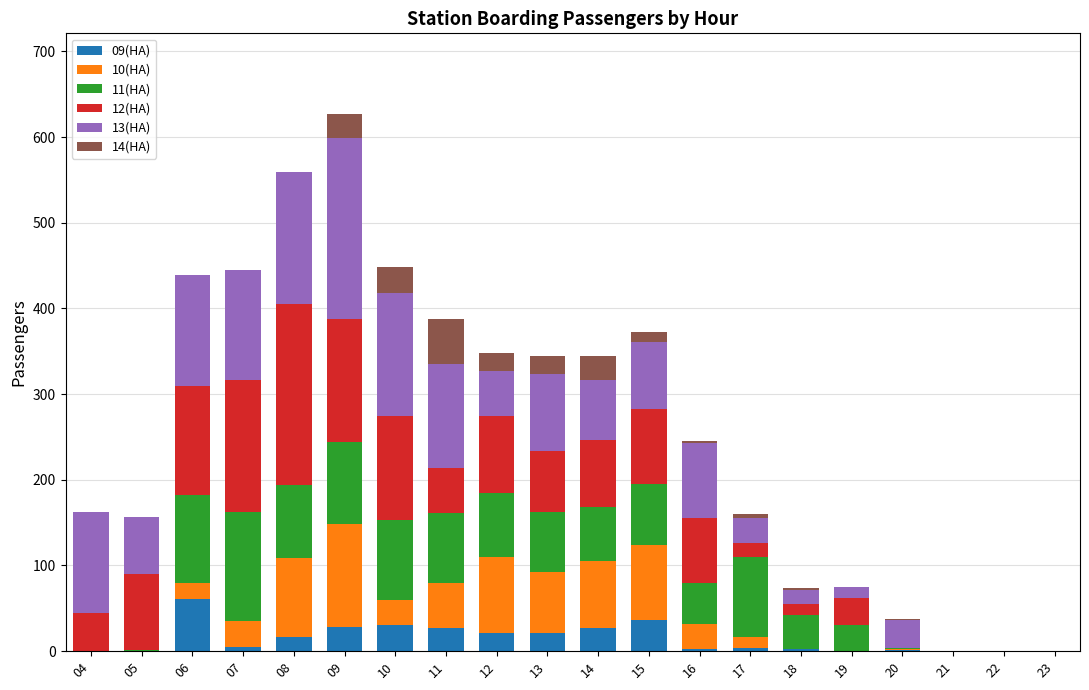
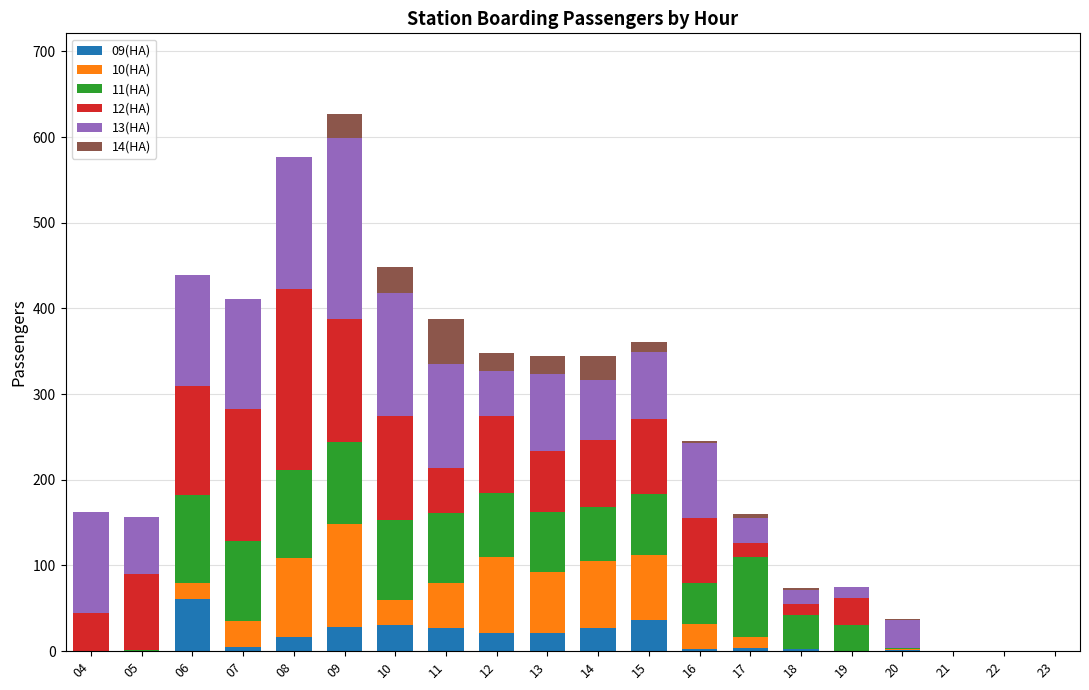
  {
    "09(HA)": {
      "04": 0,
      "05": 0,
      "06": 60,
      "07": 10,
      "08": 20,
      "09": 30,
      "10": 30,
      "11": 30,
      "12": 20,
      "13": 20,
      "14": 30,
      "15": 40,
      "17": 0,
      "18": 0,
      "19": 0,
      "21": 0,
      "22": 0,
      "23": 0
    },
    "10(HA)": {
      "04": 0,
      "05": 0,
      "06": 20,
      "07": 30,
      "08": 90,
      "09": 120,
      "10": 30,
      "11": 50,
      "12": 90,
      "13": 70,
      "14": 80,
-     "15": 90,
+     "15": 80,
      "16": 30,
      "17": 10,
      "18": 0,
      "19": 0,
      "21": 0,
      "22": 0,
      "23": 0
    },
    "11(HA)": {
      "04": 0,
      "06": 100,
-     "07": 130,
-     "08": 90,
+     "07": 90,
+     "08": 100,
      "09": 100,
      "10": 90,
      "11": 80,
      "12": 80,
      "13": 70,
      "14": 60,
      "15": 70,
      "16": 50,
      "17": 90,
      "18": 40,
      "19": 30,
      "21": 0,
      "22": 0,
      "23": 0
    },
    "12(HA)": {
      "04": 40,
      "05": 90,
      "06": 130,
      "07": 150,
      "08": 210,
      "09": 140,
      "10": 120,
      "11": 50,
      "12": 90,
      "13": 70,
      "14": 80,
      "15": 90,
      "16": 80,
      "17": 20,
      "18": 10,
      "19": 30,
      "20": 0,
      "21": 0,
      "22": 0,
      "23": 0
    },
    "13(HA)": {
      "04": 120,
      "05": 70,
      "06": 130,
      "07": 130,
      "08": 150,
      "09": 210,
      "10": 140,
      "11": 120,
      "12": 50,
      "13": 90,
      "14": 70,
      "15": 80,
      "16": 90,
      "17": 30,
      "18": 20,
      "19": 10,
      "20": 30,
      "21": 0,
      "22": 0,
      "23": 0
    },
    "14(HA)": {
      "04": 0,
      "05": 0,
      "06": 0,
      "07": 0,
      "08": 0,
      "09": 30,
      "10": 30,
      "11": 50,
      "12": 20,
      "13": 20,
      "14": 30,
      "15": 10,
      "17": 0,
      "18": 0,
      "19": 0,
      "21": 0,
      "22": 0,
      "23": 0
    }
  }
